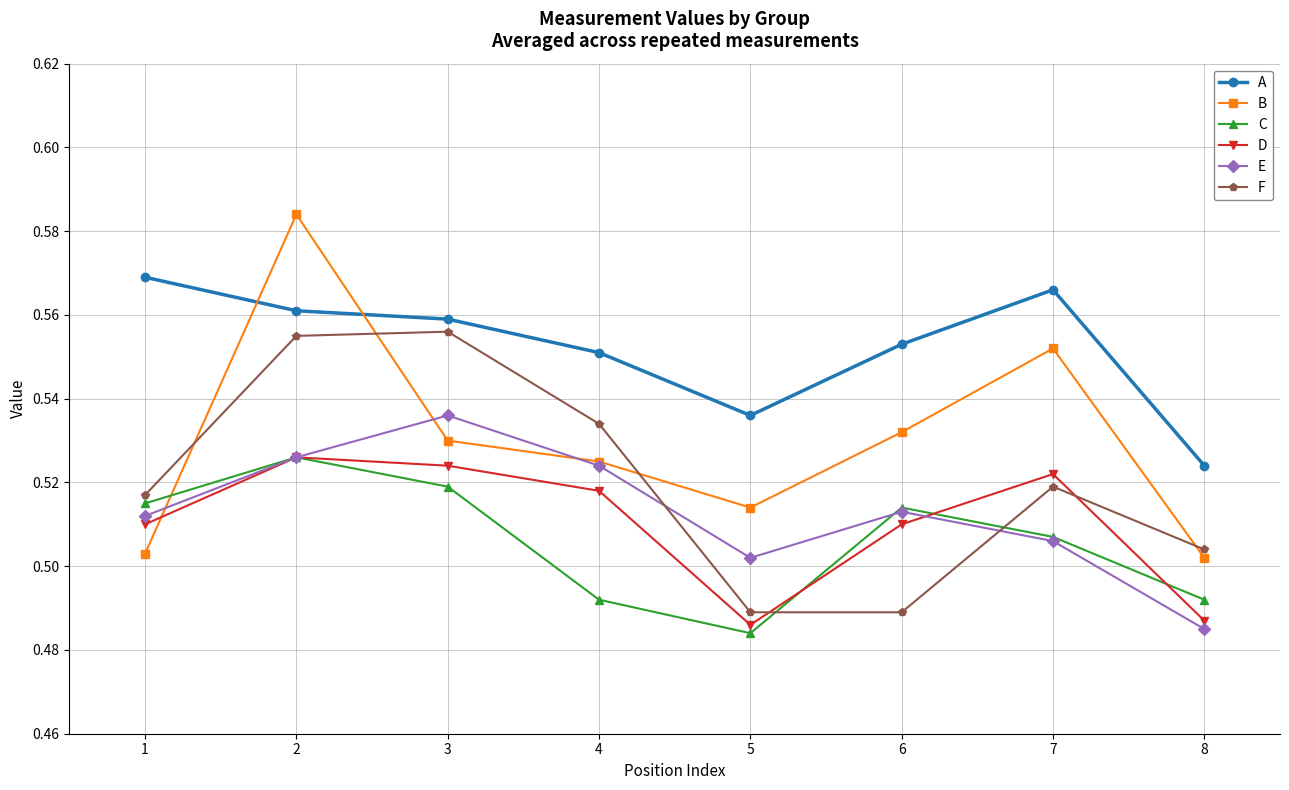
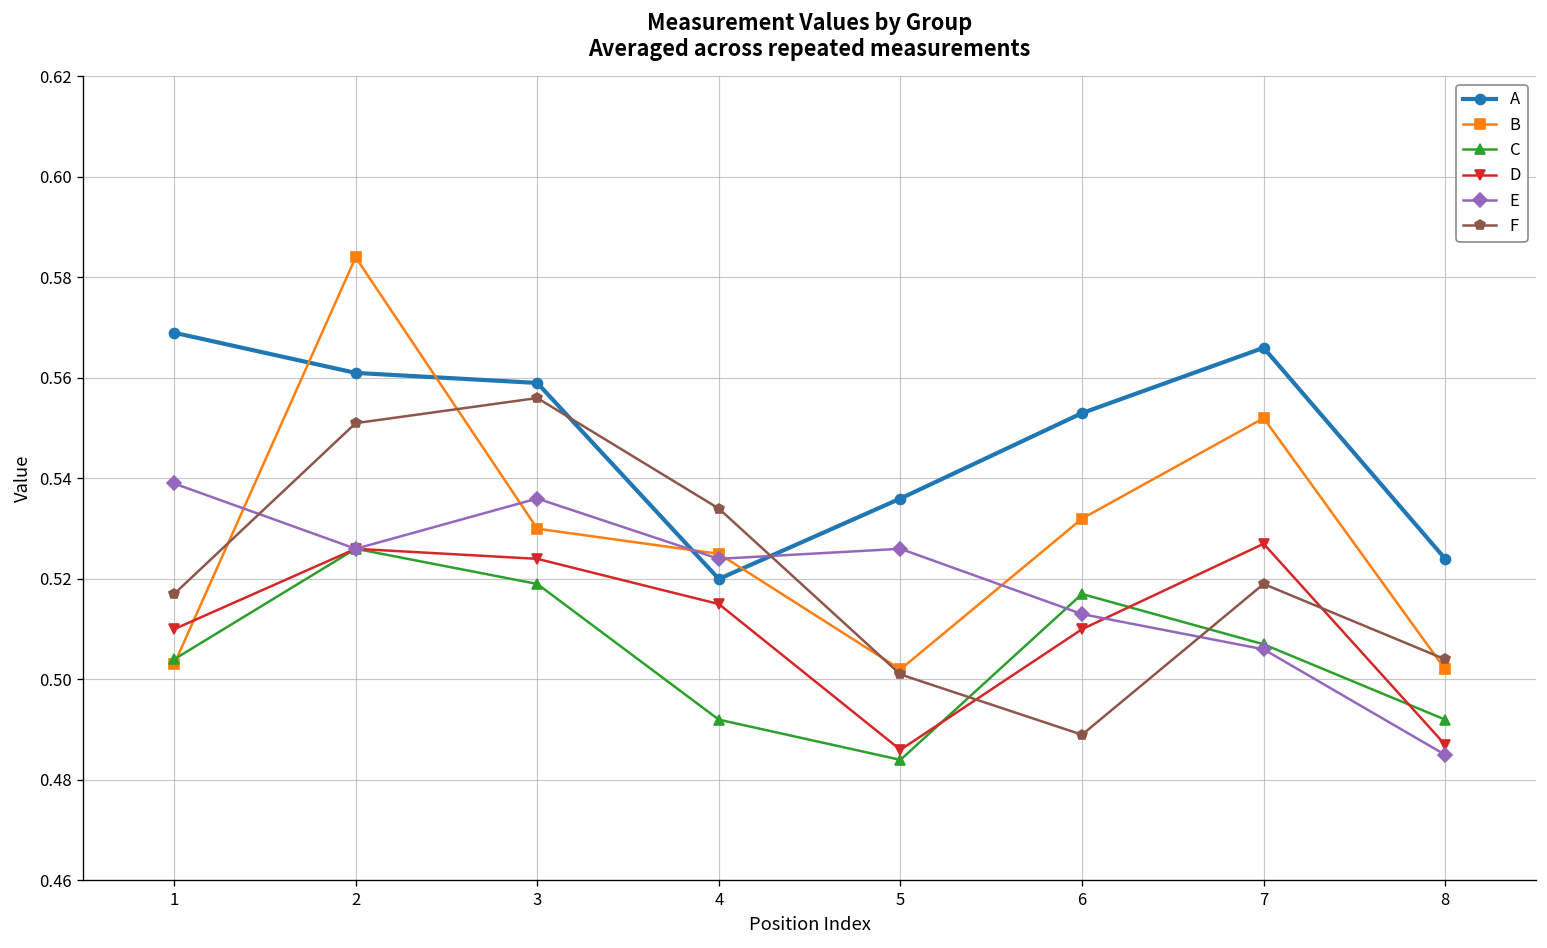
  {
    "A": {
      "1": 0.569,
      "2": 0.561,
      "3": 0.559,
-     "4": 0.551,
+     "4": 0.520,
      "5": 0.536,
      "6": 0.553,
      "7": 0.566,
      "8": 0.524
    },
    "B": {
      "1": 0.503,
      "2": 0.584,
      "3": 0.530,
      "4": 0.525,
-     "5": 0.514,
+     "5": 0.502,
      "6": 0.532,
      "7": 0.552,
      "8": 0.502
    },
    "C": {
-     "1": 0.515,
+     "1": 0.504,
      "3": 0.519,
      "4": 0.492,
      "5": 0.484,
-     "6": 0.514,
+     "6": 0.517,
      "7": 0.507,
      "8": 0.492
    },
    "D": {
      "1": 0.510,
      "3": 0.524,
-     "4": 0.518,
+     "4": 0.515,
      "5": 0.486,
      "6": 0.510,
-     "7": 0.522,
+     "7": 0.527,
      "8": 0.487
    },
    "E": {
-     "1": 0.512,
+     "1": 0.539,
      "3": 0.536,
      "4": 0.524,
-     "5": 0.502,
+     "5": 0.526,
      "6": 0.513,
      "7": 0.506,
      "8": 0.485
    },
    "F": {
      "1": 0.517,
-     "2": 0.555,
+     "2": 0.551,
      "3": 0.556,
      "4": 0.534,
-     "5": 0.489,
+     "5": 0.501,
      "6": 0.489,
      "7": 0.519,
      "8": 0.504
    }
  }
